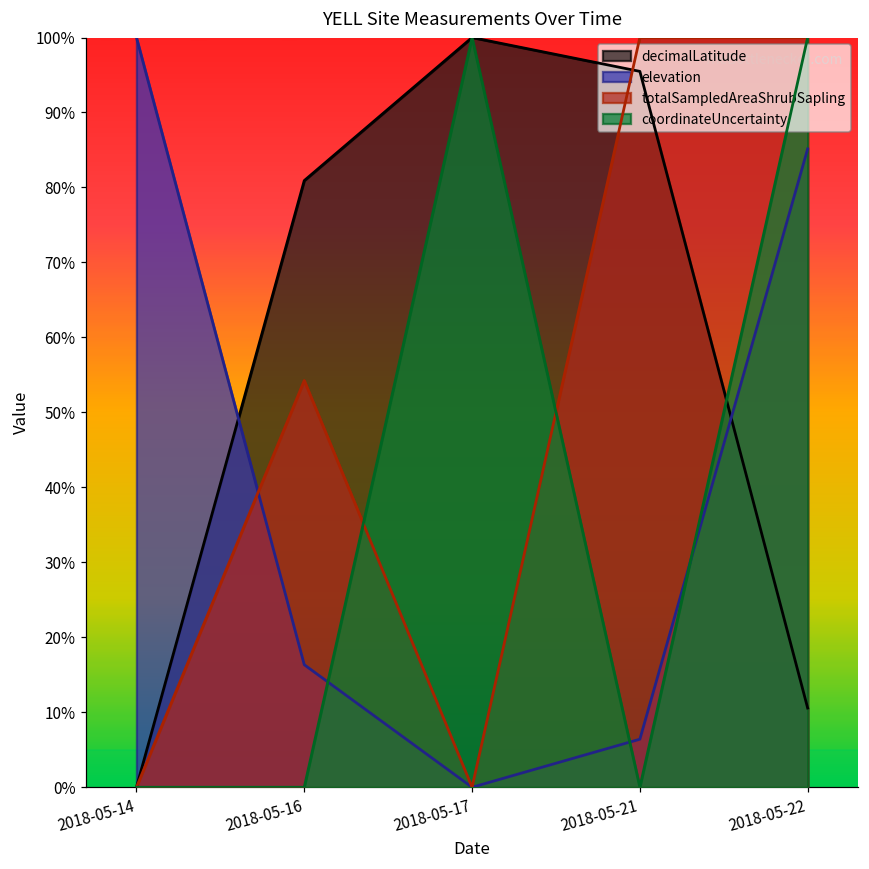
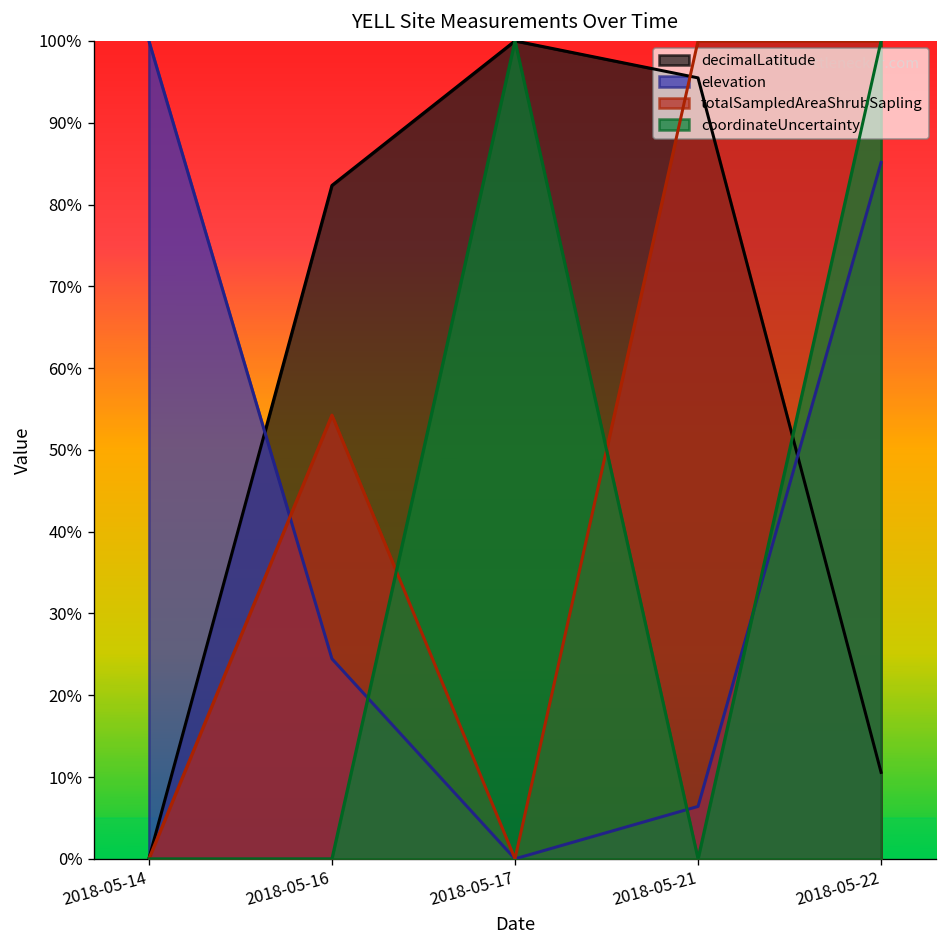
  {
    "decimalLatitude": {
-     "2018-05-16": "81%",
+     "2018-05-16": "82%",
      "2018-05-22": "11%"
    },
    "elevation": {
      "2018-05-14": "100%",
-     "2018-05-16": "16%",
+     "2018-05-16": "24%",
      "2018-05-21": "6%",
      "2018-05-22": "85%"
    },
    "totalSampledAreaShrubSapling": {
      "2018-05-16": "54%",
      "2018-05-21": "100%"
    },
    "coordinateUncertainty": {
      "2018-05-16": "0%",
      "2018-05-21": "0%"
    }
  }
